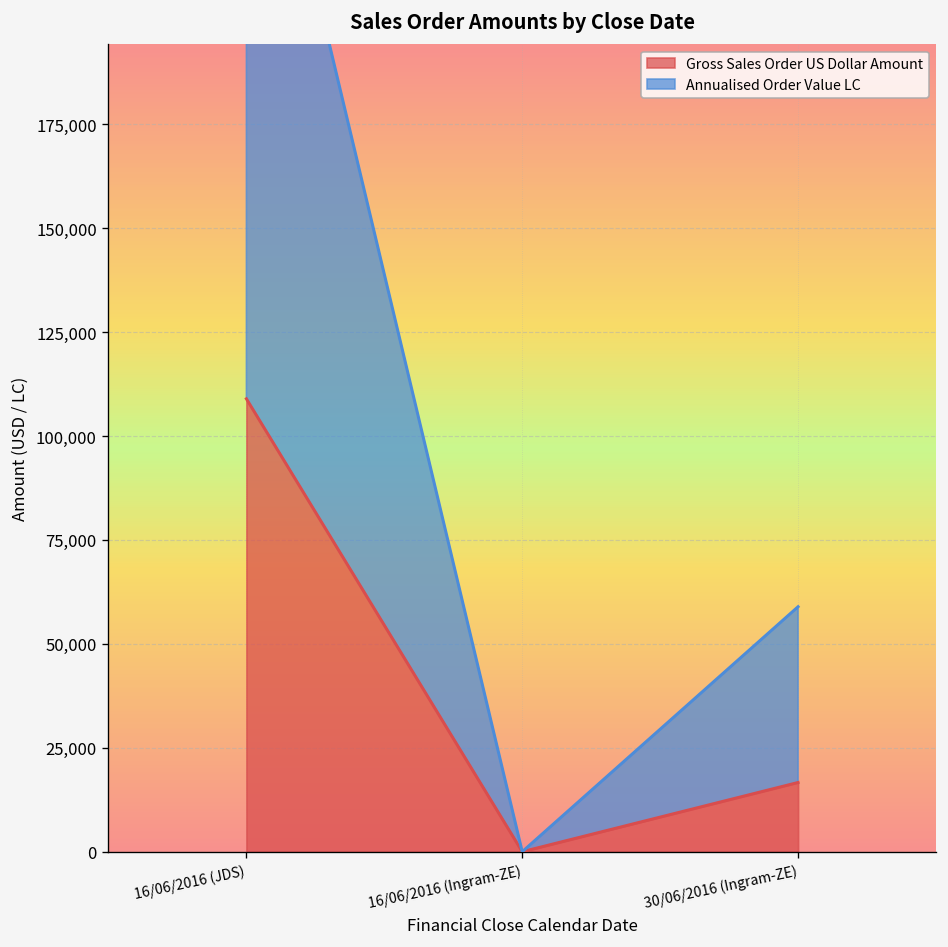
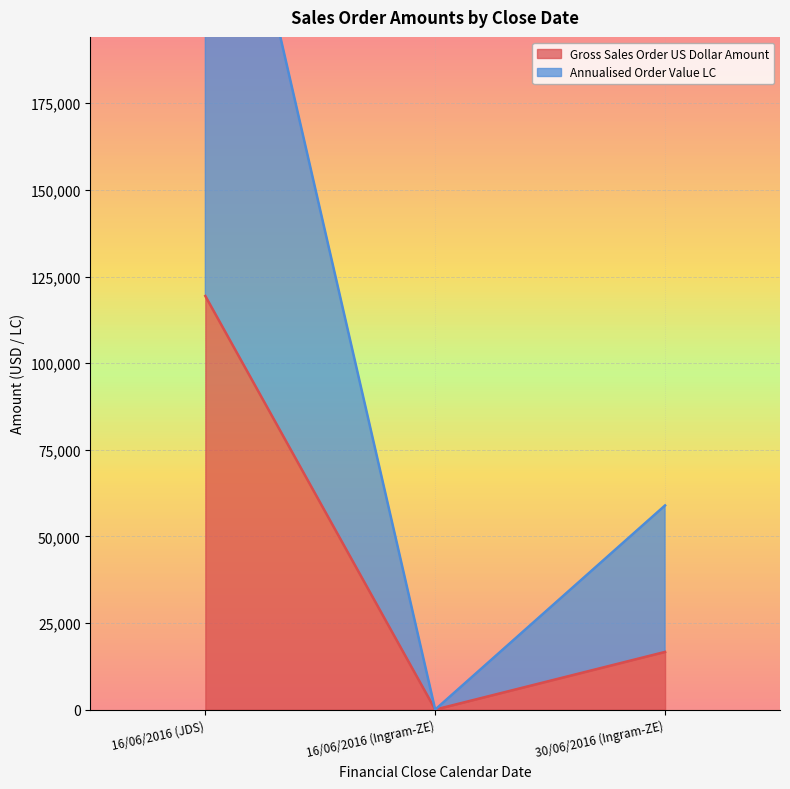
  {
    "Gross Sales Order US Dollar Amount": {
-     "16/06/2016 (JDS)": "109,000",
+     "16/06/2016 (JDS)": "119,000",
      "30/06/2016 (Ingram-ZE)": "17,000"
    },
    "Annualised Order Value LC": {
      "30/06/2016 (Ingram-ZE)": "42,000"
    }
  }
